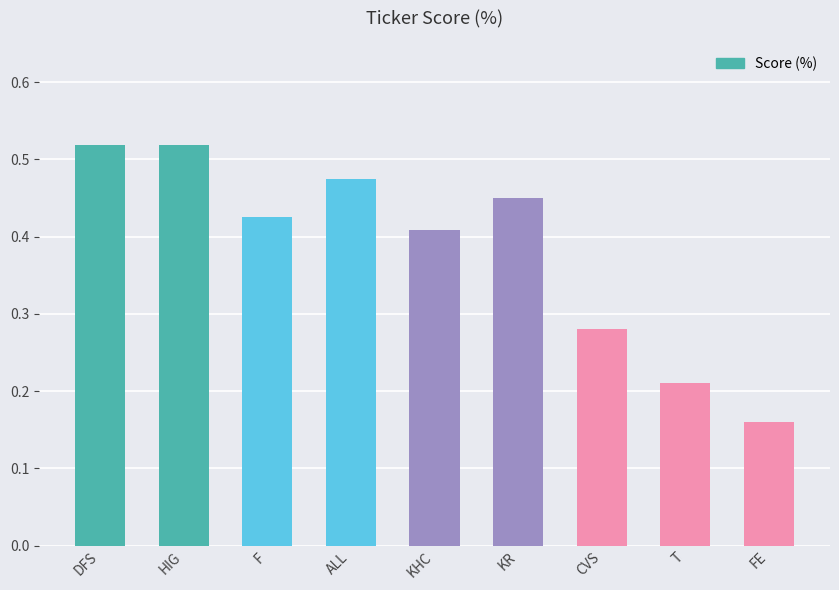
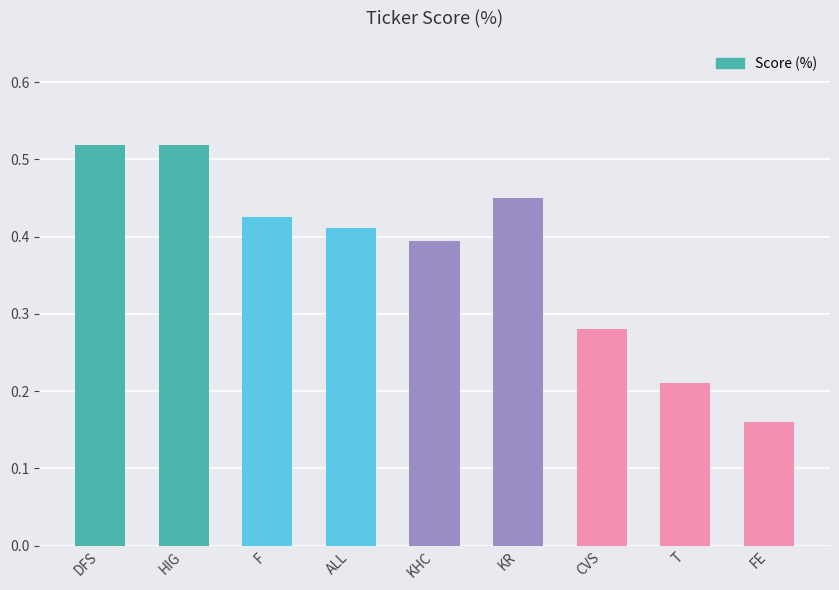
  {
    "DFS": 0.52,
    "HIG": 0.52,
    "F": 0.43,
-   "ALL": 0.47,
-   "KHC": 0.41,
+   "ALL": 0.41,
+   "KHC": 0.40,
    "KR": 0.45,
    "CVS": 0.28,
    "T": 0.21,
    "FE": 0.16
  }
